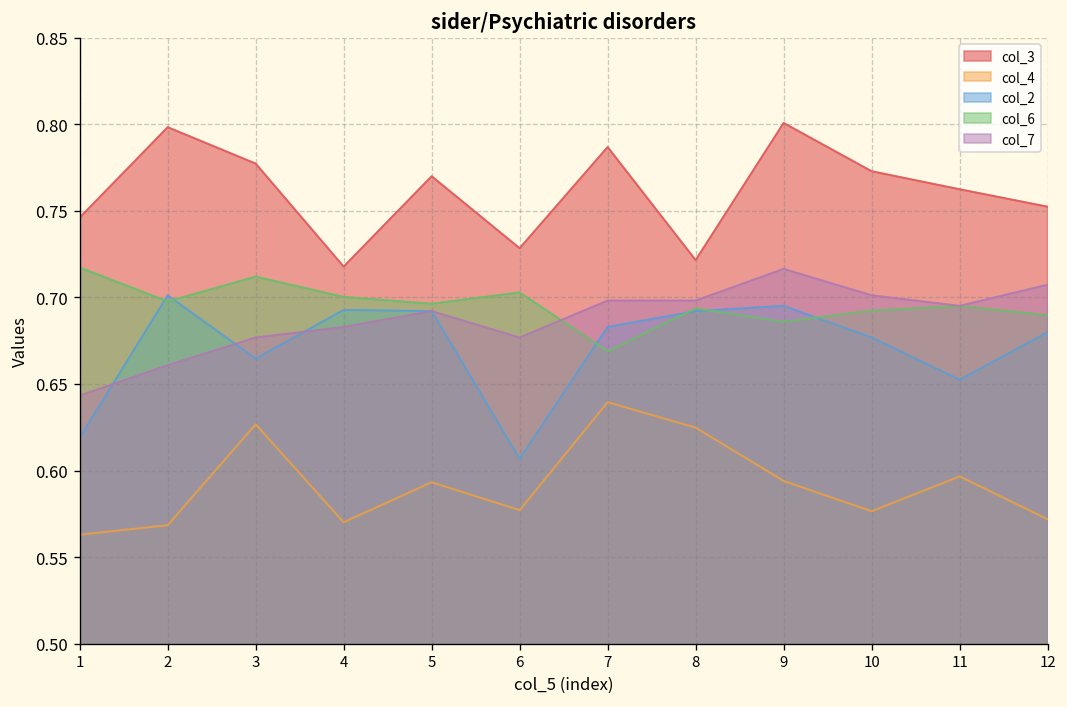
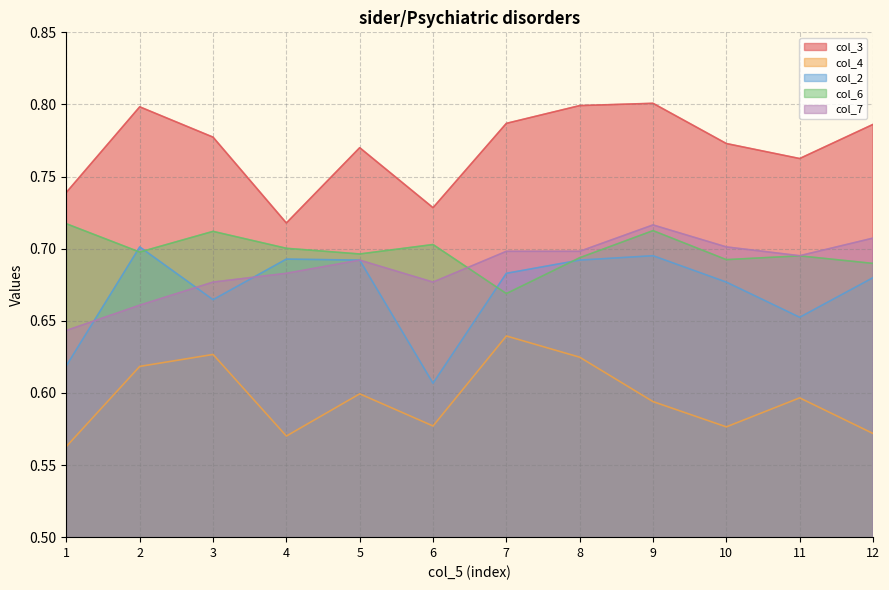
  {
    "col_3": {
-     "1": 0.746,
+     "1": 0.739,
      "2": 0.798,
      "3": 0.777,
      "4": 0.718,
      "5": 0.770,
      "6": 0.728,
      "7": 0.787,
-     "8": 0.722,
+     "8": 0.799,
      "9": 0.801,
      "10": 0.773,
      "11": 0.763,
-     "12": 0.752
+     "12": 0.786
    },
    "col_4": {
      "1": 0.563,
-     "2": 0.568,
+     "2": 0.618,
      "3": 0.627,
      "4": 0.570,
-     "5": 0.593,
+     "5": 0.599,
      "6": 0.577,
      "7": 0.639,
      "8": 0.625,
      "9": 0.594,
      "10": 0.576,
      "11": 0.597,
      "12": 0.572
    },
    "col_2": {
      "1": 0.619,
      "2": 0.701,
      "3": 0.665,
      "4": 0.693,
      "6": 0.607,
      "7": 0.683,
      "9": 0.695,
      "10": 0.677,
      "11": 0.652,
      "12": 0.680
    },
    "col_6": {
      "1": 0.717,
      "2": 0.698,
      "3": 0.712,
      "4": 0.700,
      "5": 0.696,
      "6": 0.703,
      "7": 0.669,
-     "9": 0.686,
+     "9": 0.713,
      "10": 0.692,
      "12": 0.690
    },
    "col_7": {
      "1": 0.643,
      "2": 0.661,
      "3": 0.677,
      "4": 0.683,
      "6": 0.677,
      "7": 0.698,
      "8": 0.698,
      "9": 0.716,
      "10": 0.701,
      "12": 0.707
    }
  }
